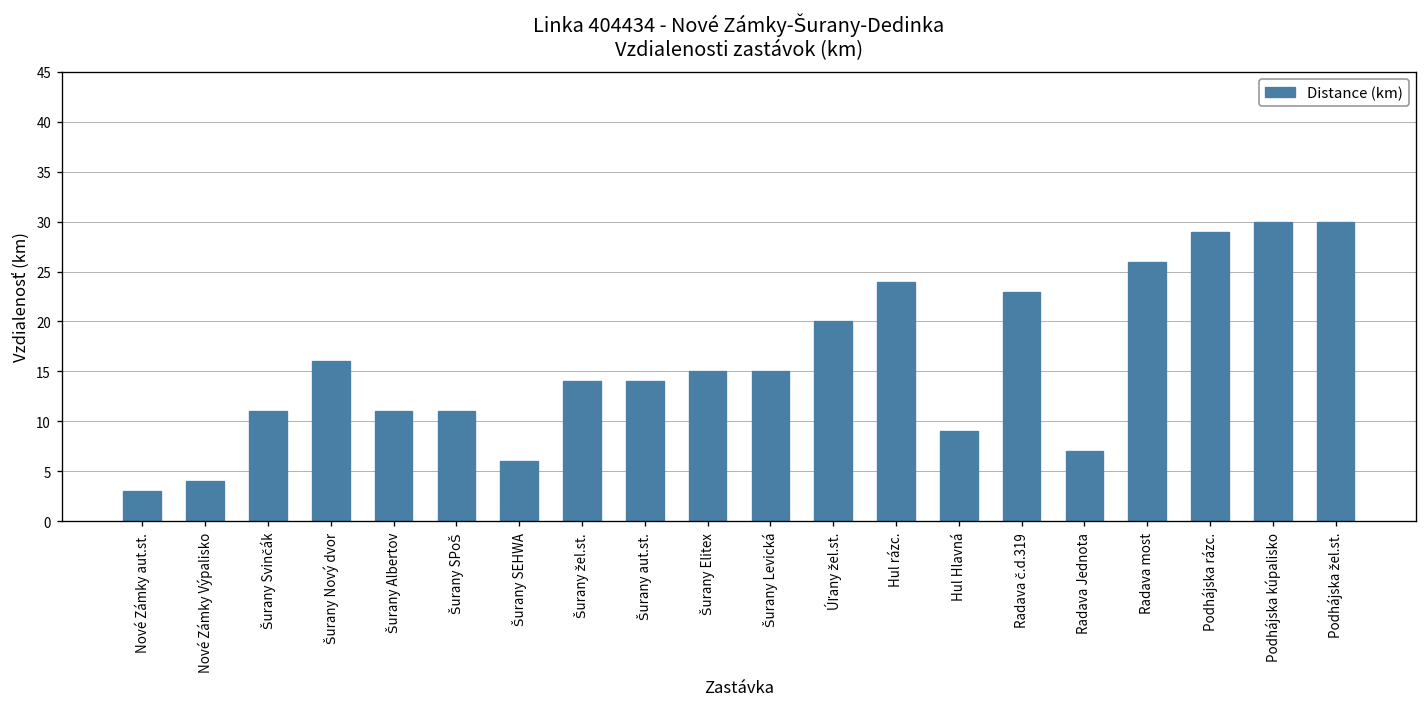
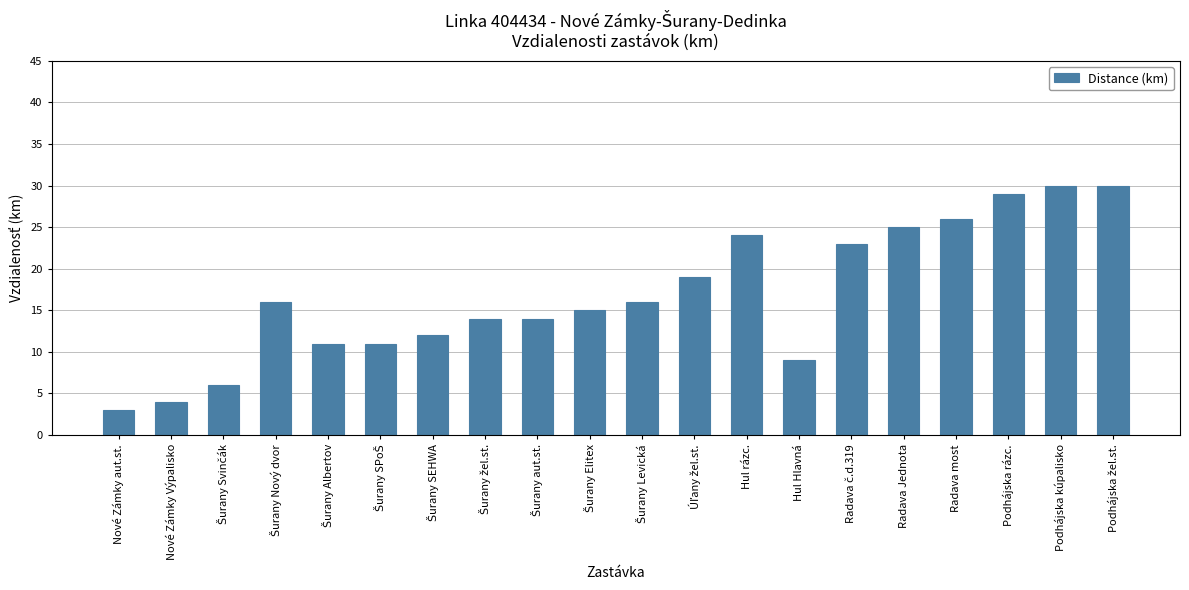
  {
    "Nové Zámky aut.st.": 3,
    "Nové Zámky Výpalisko": 4,
-   "Šurany Svinčák": 11,
+   "Šurany Svinčák": 6,
    "Šurany Nový dvor": 16,
    "Šurany Albertov": 11,
    "Šurany SPoŠ": 11,
-   "Šurany SEHWA": 6,
+   "Šurany SEHWA": 12,
    "Šurany žel.st.": 14,
    "Šurany aut.st.": 14,
    "Šurany Elitex": 15,
-   "Šurany Levická": 15,
-   "Úľany žel.st.": 20,
+   "Šurany Levická": 16,
+   "Úľany žel.st.": 19,
    "Hul rázc.": 24,
    "Hul Hlavná": 9,
    "Radava č.d.319": 23,
-   "Radava Jednota": 7,
+   "Radava Jednota": 25,
    "Radava most": 26,
    "Podhájska rázc.": 29,
    "Podhájska kúpalisko": 30,
    "Podhájska žel.st.": 30
  }
